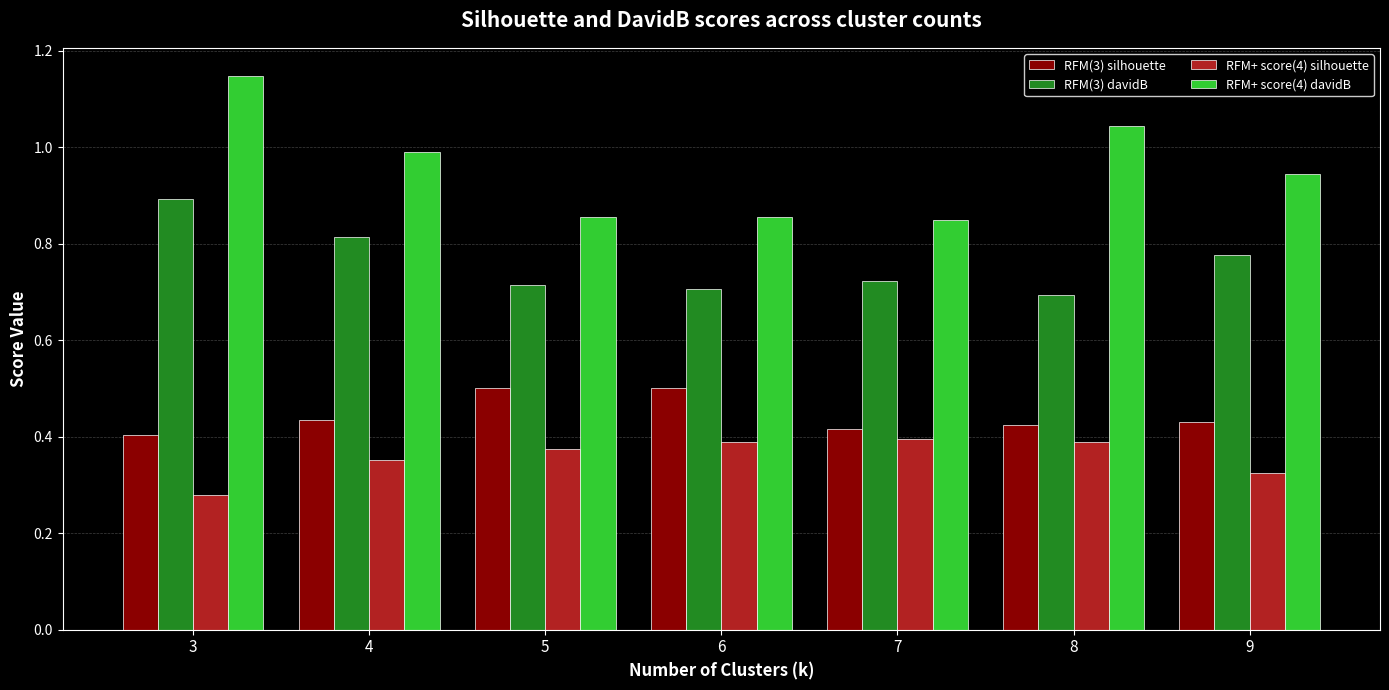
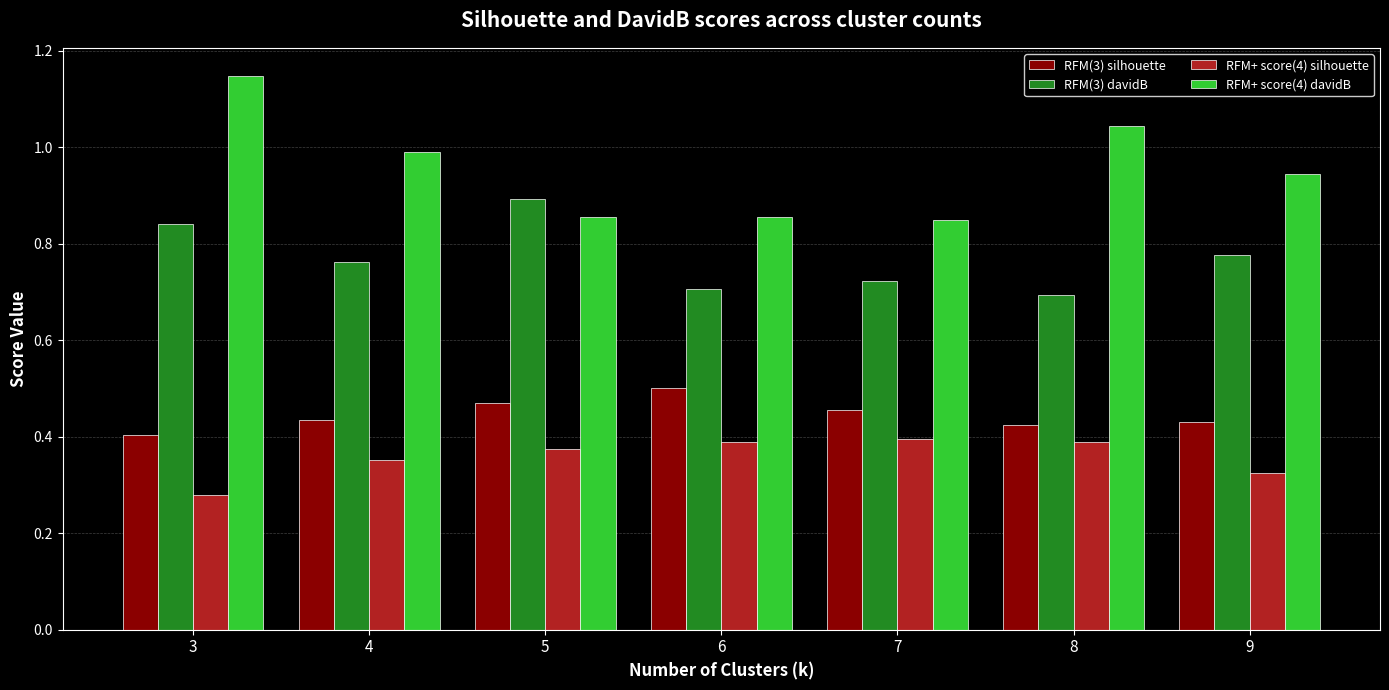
  {
    "RFM(3) silhouette": {
      "3": 0.40,
      "4": 0.43,
-     "5": 0.50,
+     "5": 0.47,
      "6": 0.50,
-     "7": 0.42,
+     "7": 0.46,
      "8": 0.42,
      "9": 0.43
    },
    "RFM(3) davidB": {
-     "3": 0.89,
-     "4": 0.82,
-     "5": 0.72,
+     "3": 0.84,
+     "4": 0.76,
+     "5": 0.89,
      "6": 0.71,
      "7": 0.72,
      "8": 0.69,
      "9": 0.78
    },
    "RFM+ score(4) silhouette": {
      "3": 0.28,
      "4": 0.35,
      "5": 0.38,
      "6": 0.39,
      "7": 0.40,
      "8": 0.39,
      "9": 0.32
    },
    "RFM+ score(4) davidB": {
      "3": 1.15,
      "4": 0.99,
      "5": 0.86,
      "6": 0.86,
      "7": 0.85,
      "8": 1.05,
      "9": 0.95
    }
  }
